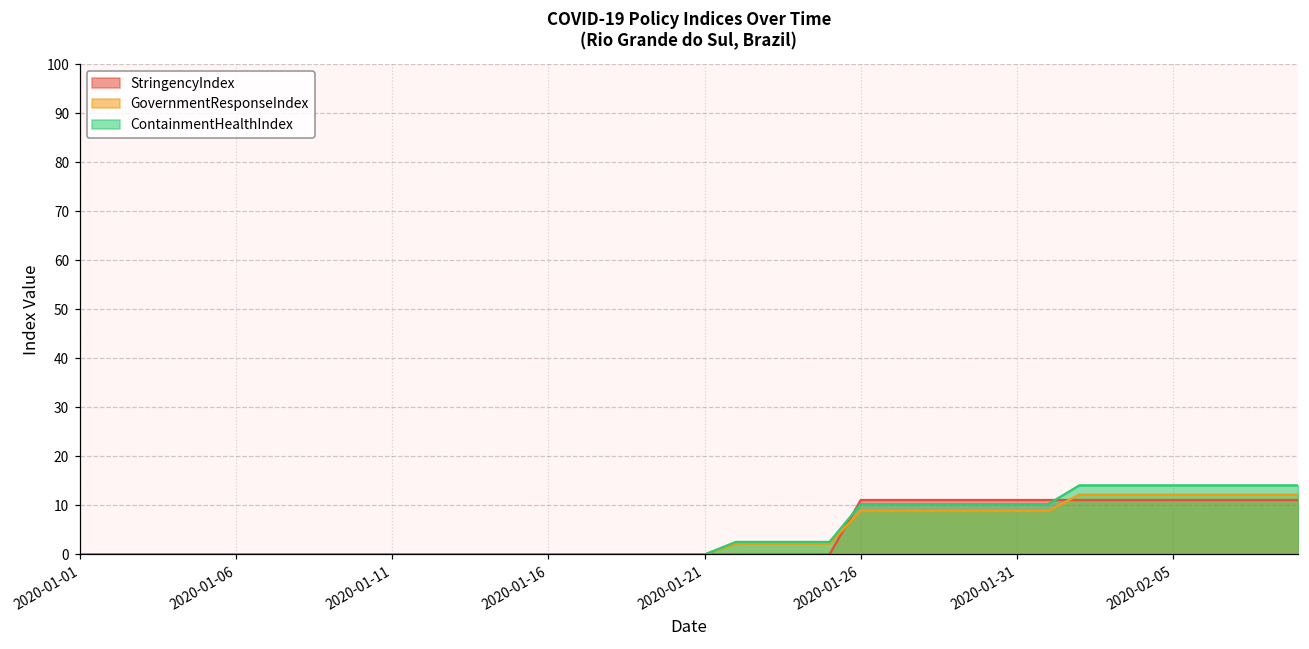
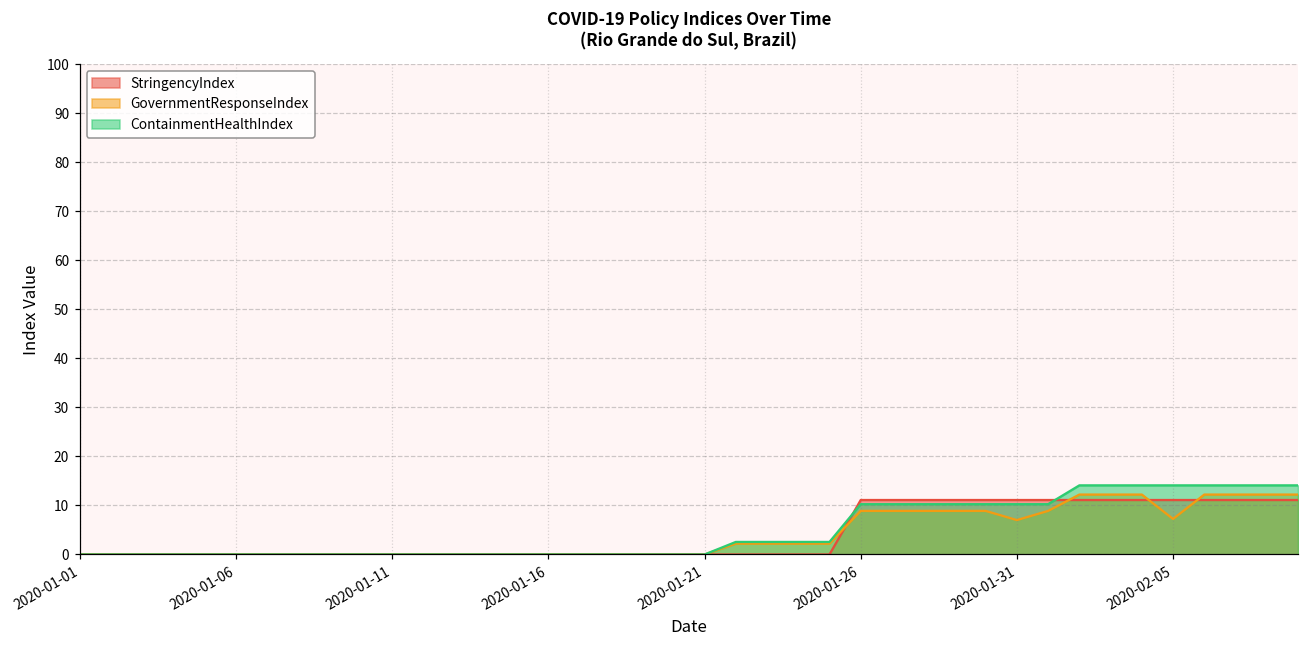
  {
    "StringencyIndex": {
      "2020-01-26": 11,
      "2020-01-31": 11,
      "2020-02-05": 11
    },
    "GovernmentResponseIndex": {
      "2020-01-26": 9,
-     "2020-01-31": 9,
-     "2020-02-05": 12
+     "2020-01-31": 7,
+     "2020-02-05": 7
    },
    "ContainmentHealthIndex": {
      "2020-01-26": 10,
      "2020-01-31": 10,
      "2020-02-05": 14
    }
  }
